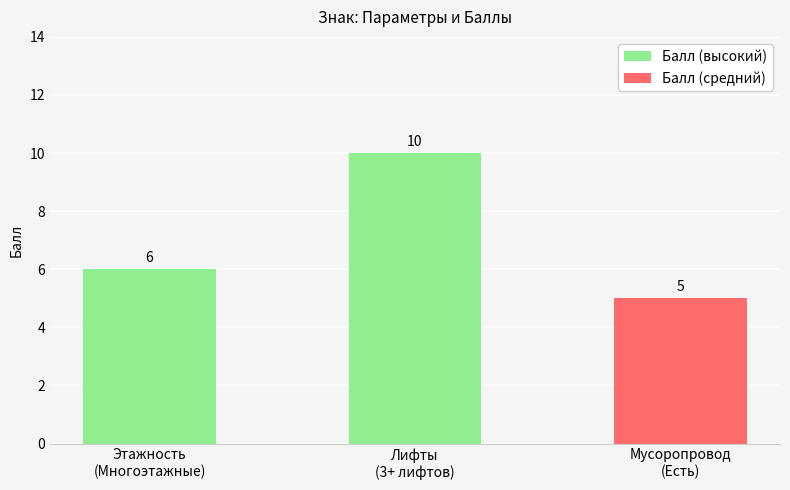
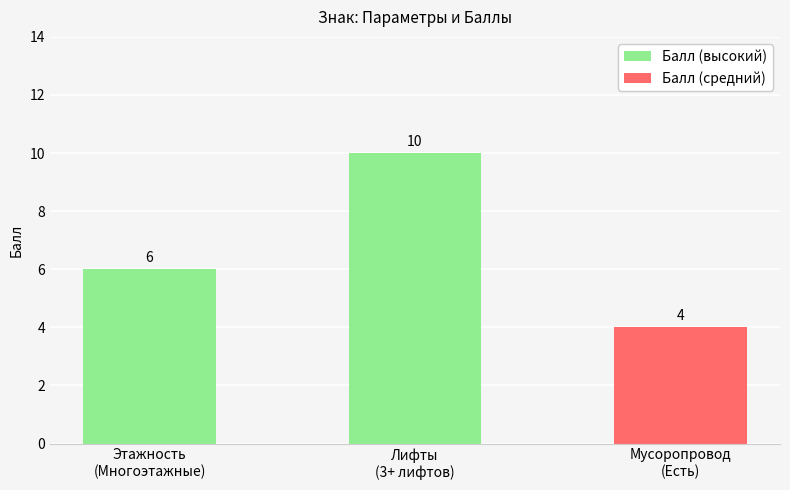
  {
    "Этажность (Многоэтажные)": 6,
    "Лифты (3+ лифтов)": 10,
-   "Мусоропровод (Есть)": 5
+   "Мусоропровод (Есть)": 4
  }
